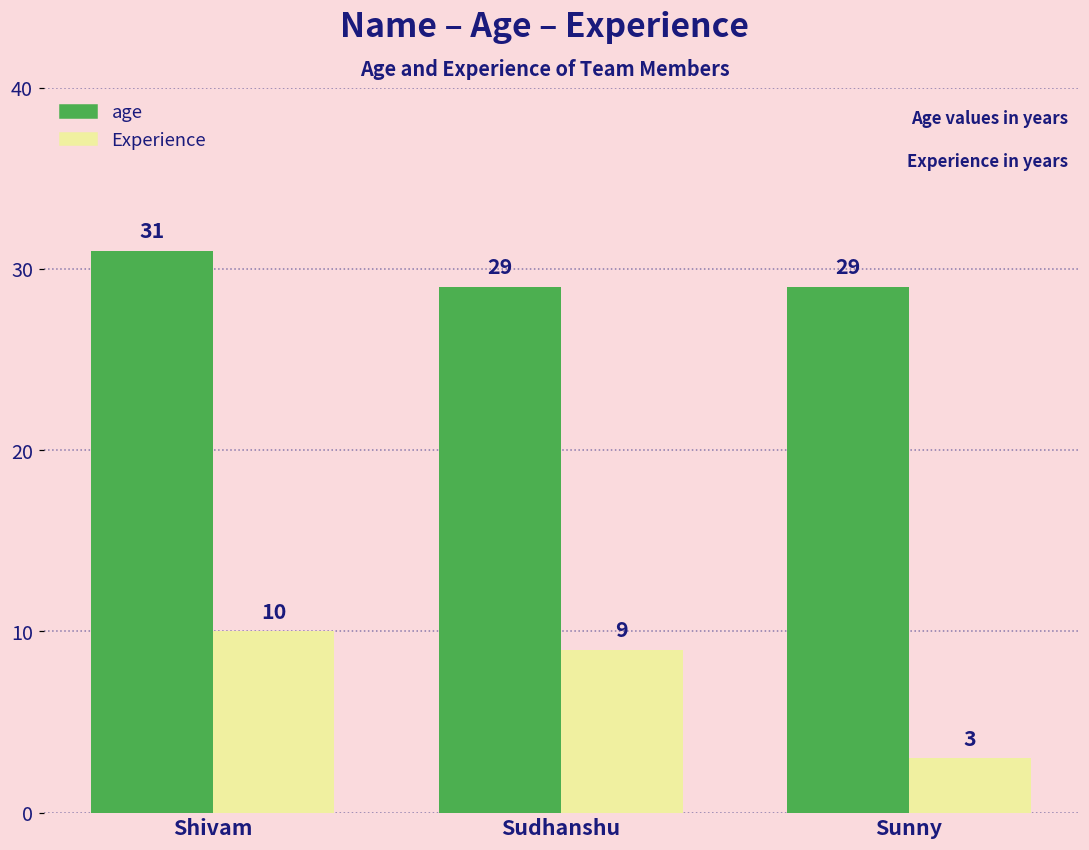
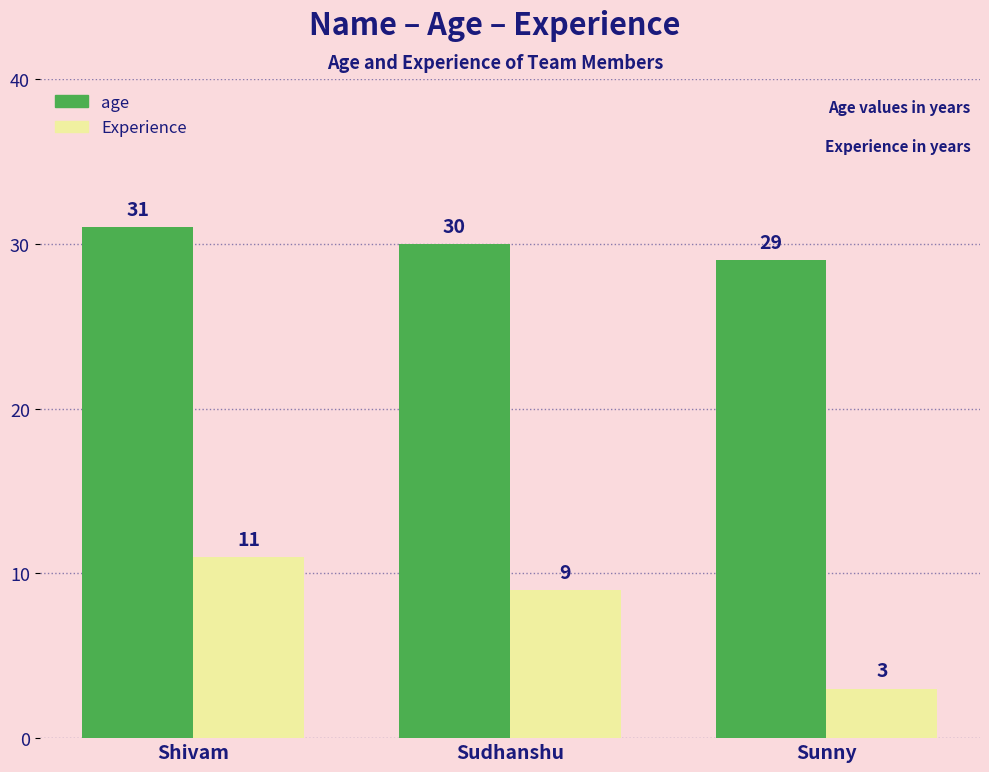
  {
    "age": {
      "Shivam": 31,
-     "Sudhanshu": 29,
+     "Sudhanshu": 30,
      "Sunny": 29
    },
    "Experience": {
-     "Shivam": 10,
+     "Shivam": 11,
      "Sudhanshu": 9,
      "Sunny": 3
    }
  }
